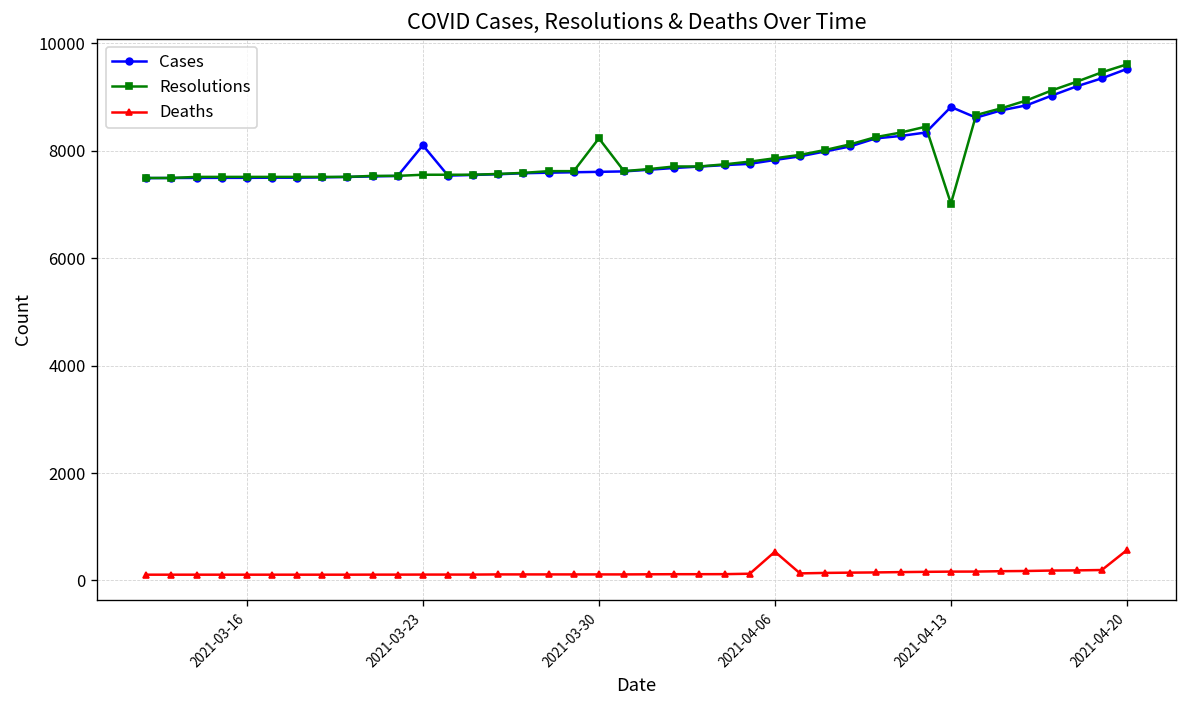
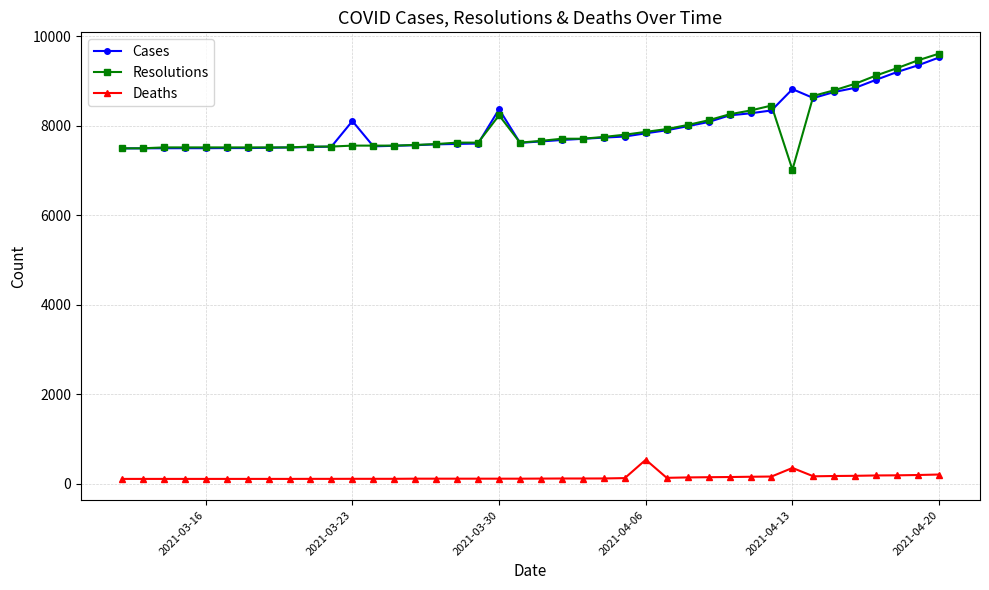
  {
    "Cases": {
      "2021-03-23": 8100,
-     "2021-03-30": 7600,
+     "2021-03-30": 8400,
      "2021-04-13": 8800,
      "2021-04-20": 9500
    },
    "Resolutions": {
      "2021-03-23": 7600,
      "2021-03-30": 8200,
      "2021-04-13": 7000,
      "2021-04-20": 9600
    },
    "Deaths": {
      "2021-03-16": 100,
      "2021-03-23": 100,
      "2021-03-30": 100,
      "2021-04-06": 500,
-     "2021-04-13": 200,
-     "2021-04-20": 600
+     "2021-04-13": 400,
+     "2021-04-20": 200
    }
  }
